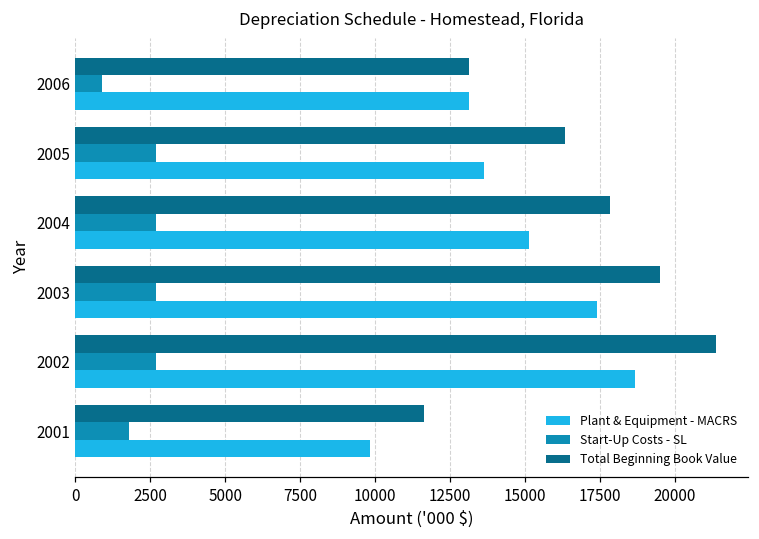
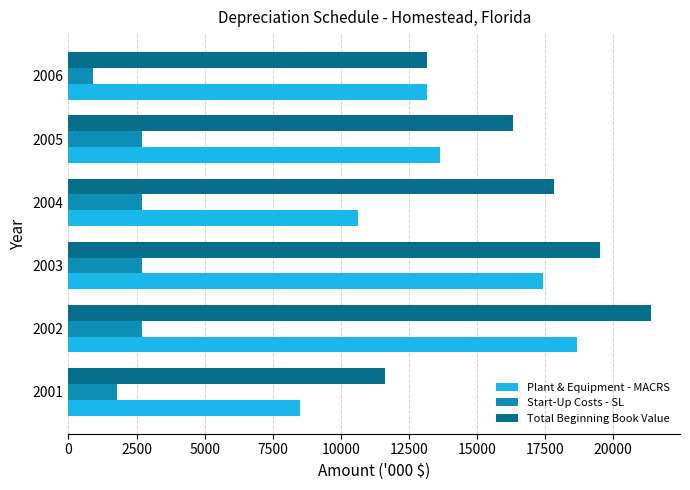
  {
    "Plant & Equipment - MACRS": {
      "2006": 13100,
      "2005": 13600,
-     "2004": 15100,
+     "2004": 10600,
      "2003": 17400,
      "2002": 18700,
-     "2001": 9800
+     "2001": 8500
    }
  }
